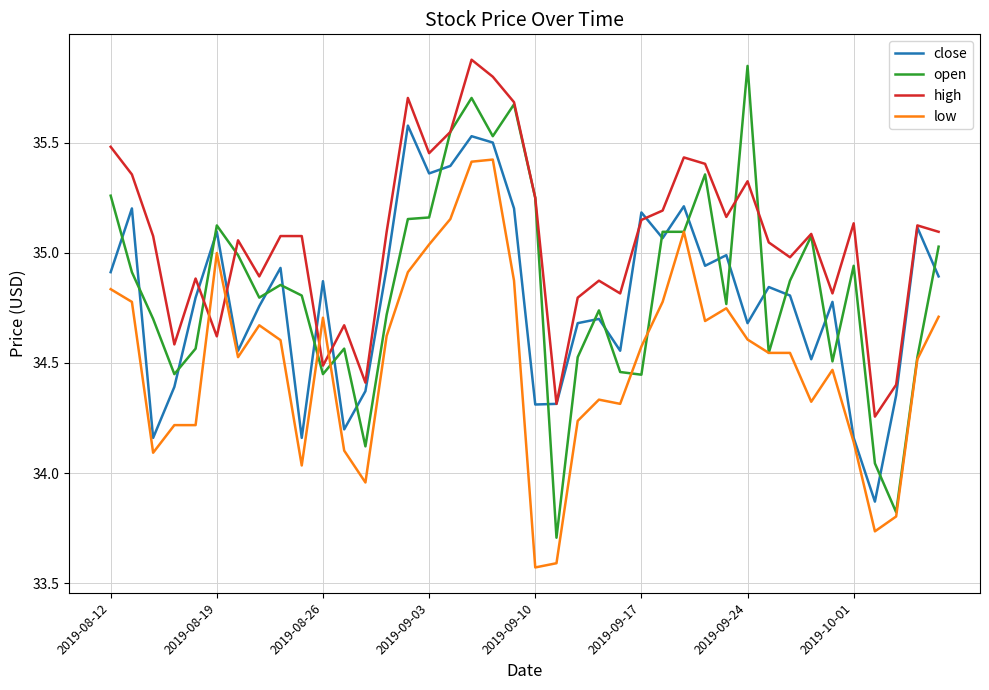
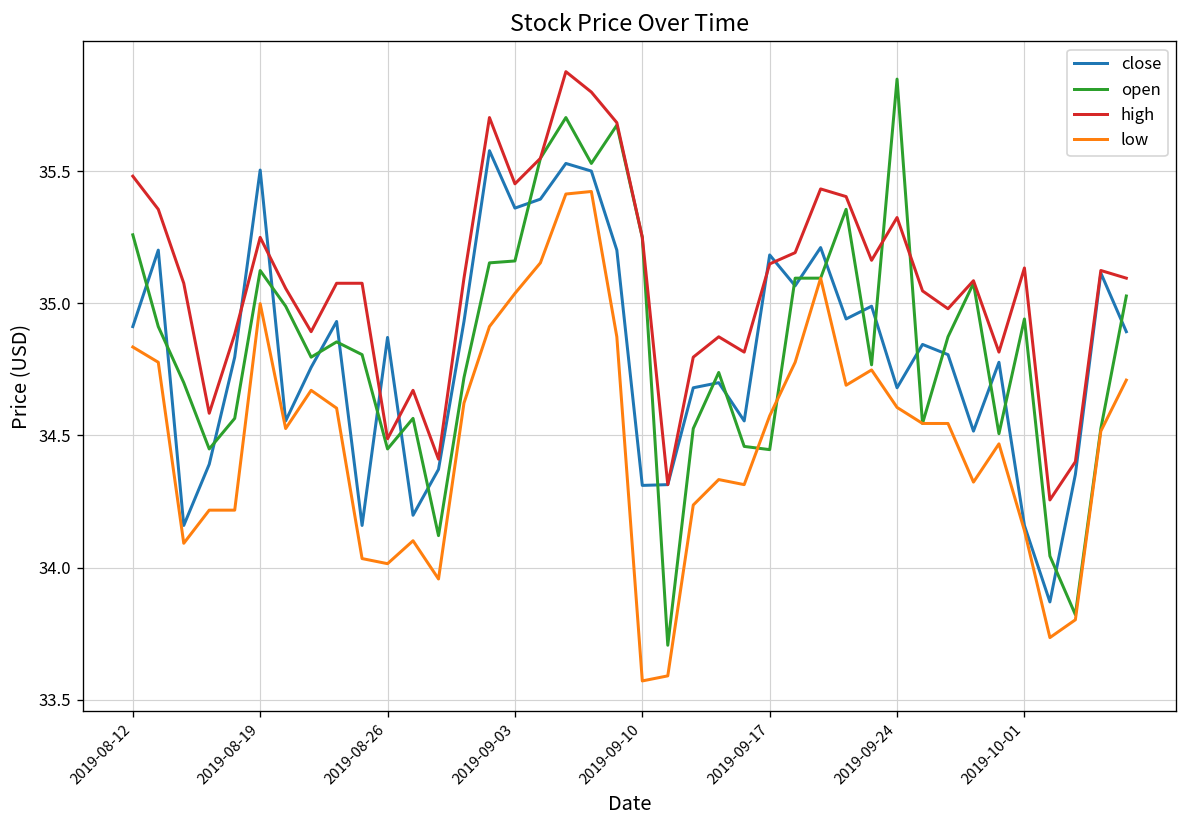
  {
    "close": {
      "2019-08-12": 34.91,
-     "2019-08-19": 35.10,
+     "2019-08-19": 35.50,
      "2019-08-26": 34.87,
      "2019-09-03": 35.36,
      "2019-09-10": 34.31,
      "2019-09-17": 35.18,
      "2019-09-24": 34.68,
      "2019-10-01": 34.16
    },
    "open": {
      "2019-08-12": 35.26,
      "2019-08-19": 35.12,
      "2019-08-26": 34.45,
      "2019-09-03": 35.16,
      "2019-09-17": 34.45,
      "2019-09-24": 35.85,
      "2019-10-01": 34.94
    },
    "high": {
      "2019-08-12": 35.48,
-     "2019-08-19": 34.62,
+     "2019-08-19": 35.25,
      "2019-08-26": 34.49,
      "2019-09-03": 35.45,
      "2019-09-17": 35.15,
      "2019-09-24": 35.32,
      "2019-10-01": 35.13
    },
    "low": {
      "2019-08-12": 34.83,
      "2019-08-19": 35.00,
-     "2019-08-26": 34.71,
+     "2019-08-26": 34.01,
      "2019-09-03": 35.04,
      "2019-09-10": 33.57,
      "2019-09-17": 34.57,
      "2019-09-24": 34.61,
      "2019-10-01": 34.14
    }
  }
